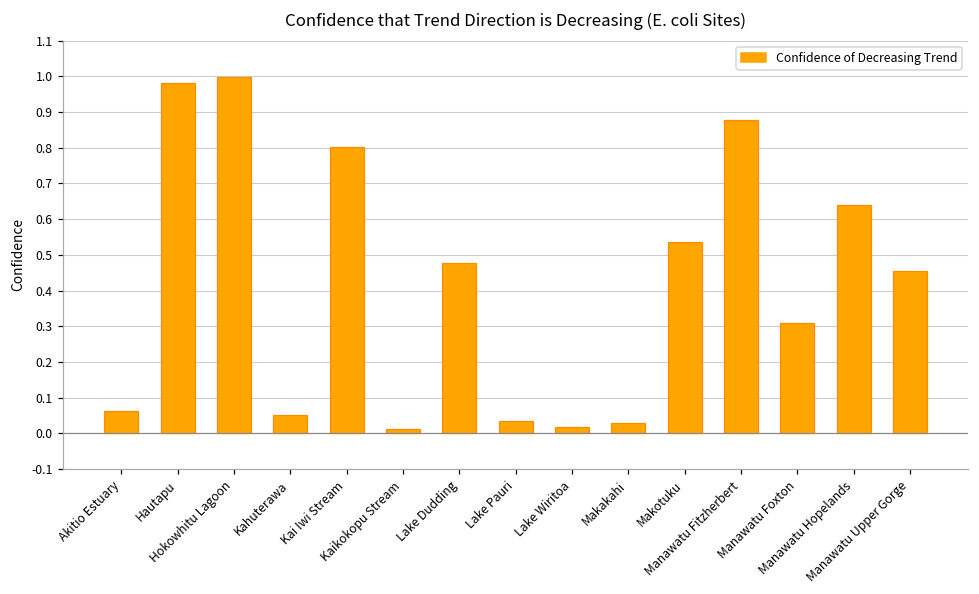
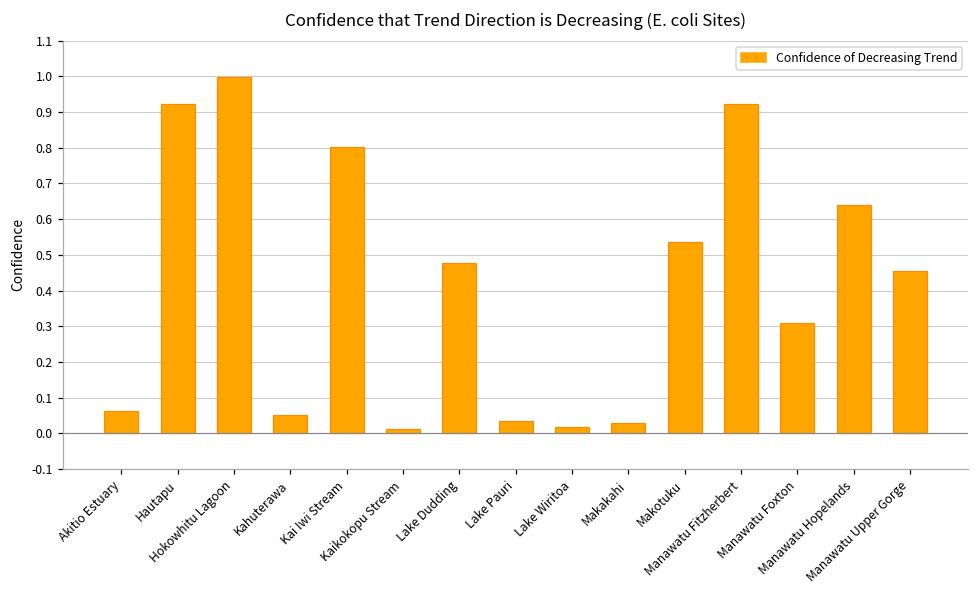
  {
    "Akitio Estuary": 0.06,
-   "Hautapu": 0.98,
+   "Hautapu": 0.92,
    "Hokowhitu Lagoon": 1.00,
    "Kahuterawa": 0.05,
    "Kai Iwi Stream": 0.80,
    "Kaikokopu Stream": 0.01,
    "Lake Dudding": 0.48,
    "Lake Pauri": 0.04,
    "Lake Wiritoa": 0.02,
    "Makakahi": 0.03,
    "Makotuku": 0.54,
-   "Manawatu Fitzherbert": 0.88,
+   "Manawatu Fitzherbert": 0.92,
    "Manawatu Foxton": 0.31,
    "Manawatu Hopelands": 0.64,
    "Manawatu Upper Gorge": 0.46
  }
